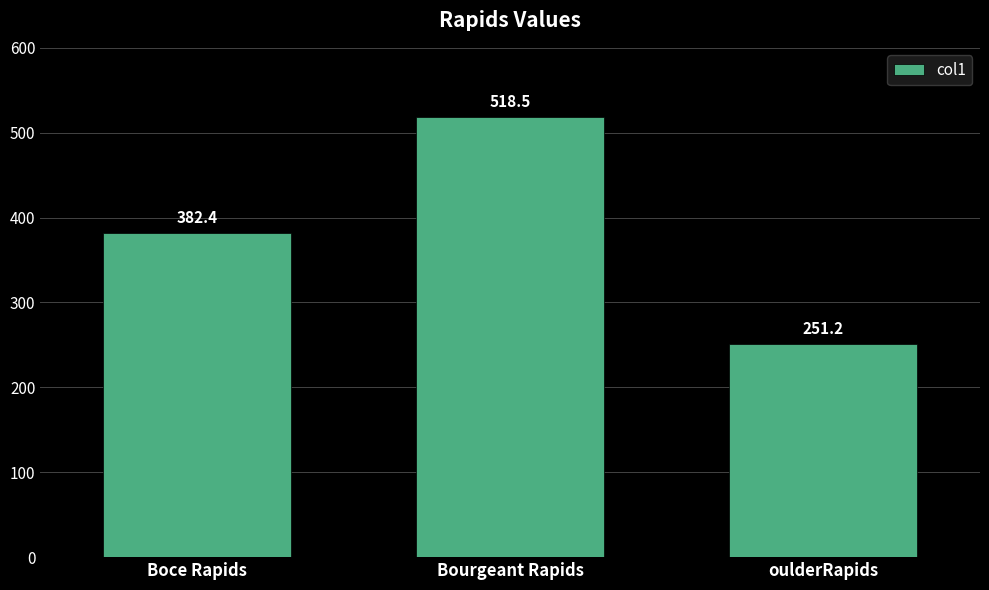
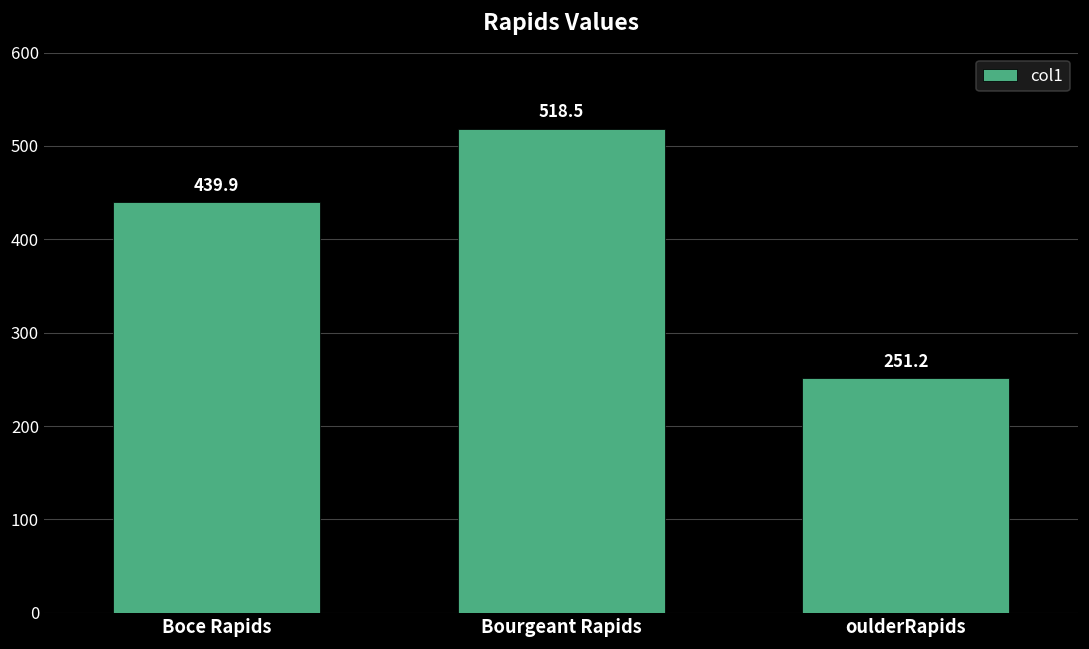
  {
-   "Boce Rapids": 382.4,
+   "Boce Rapids": 439.9,
    "Bourgeant Rapids": 518.5,
    "oulderRapids": 251.2
  }
